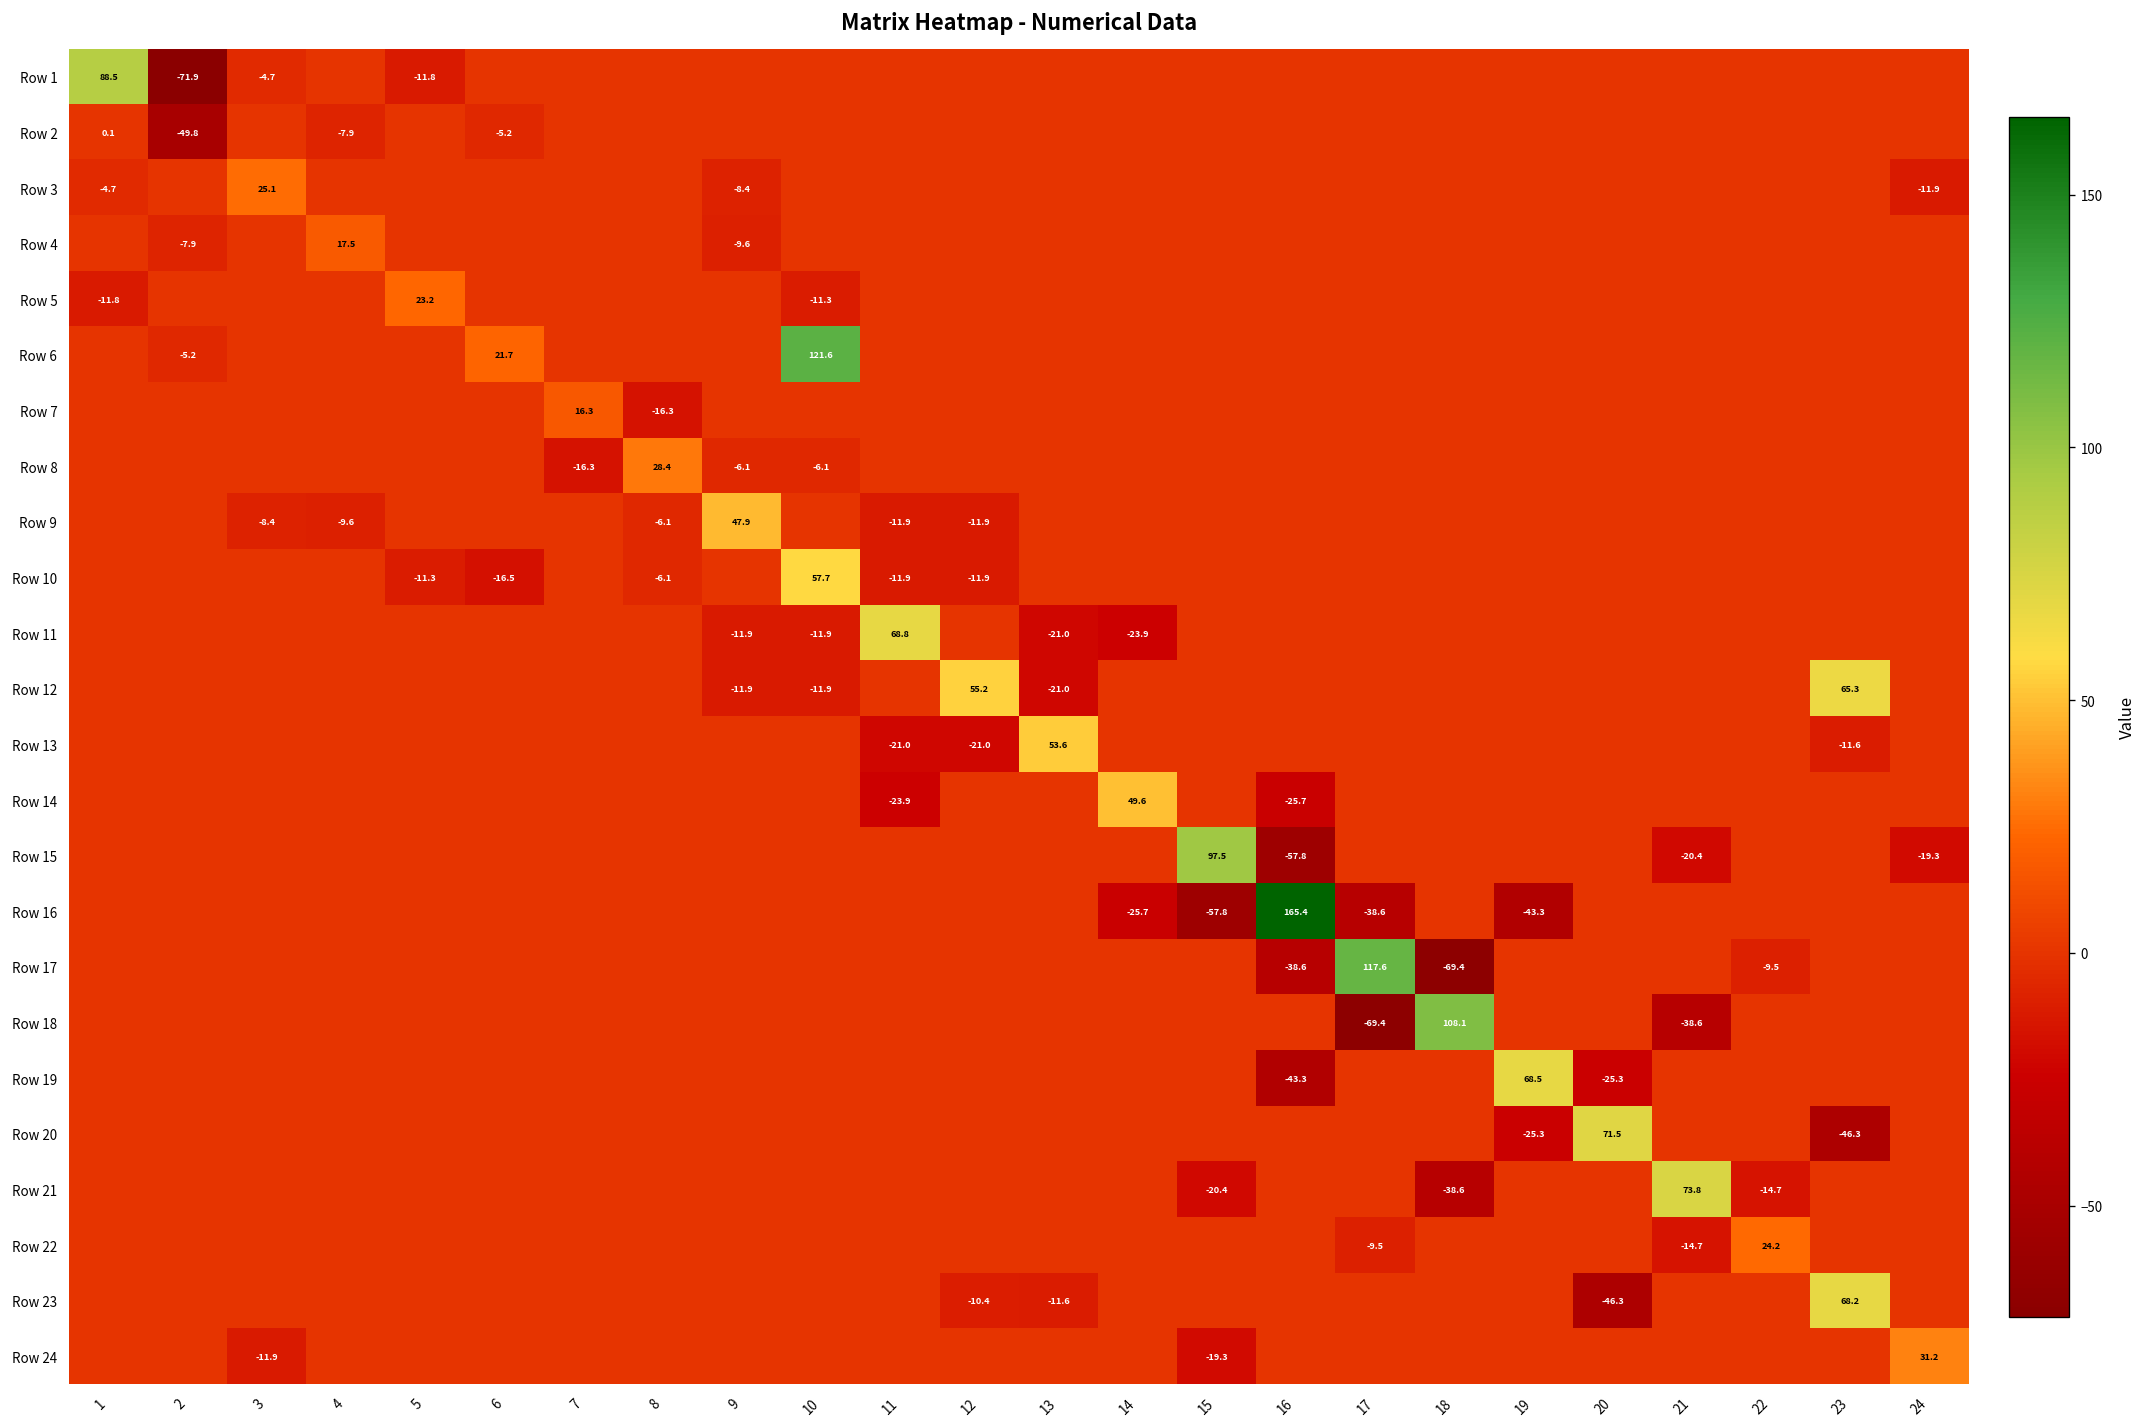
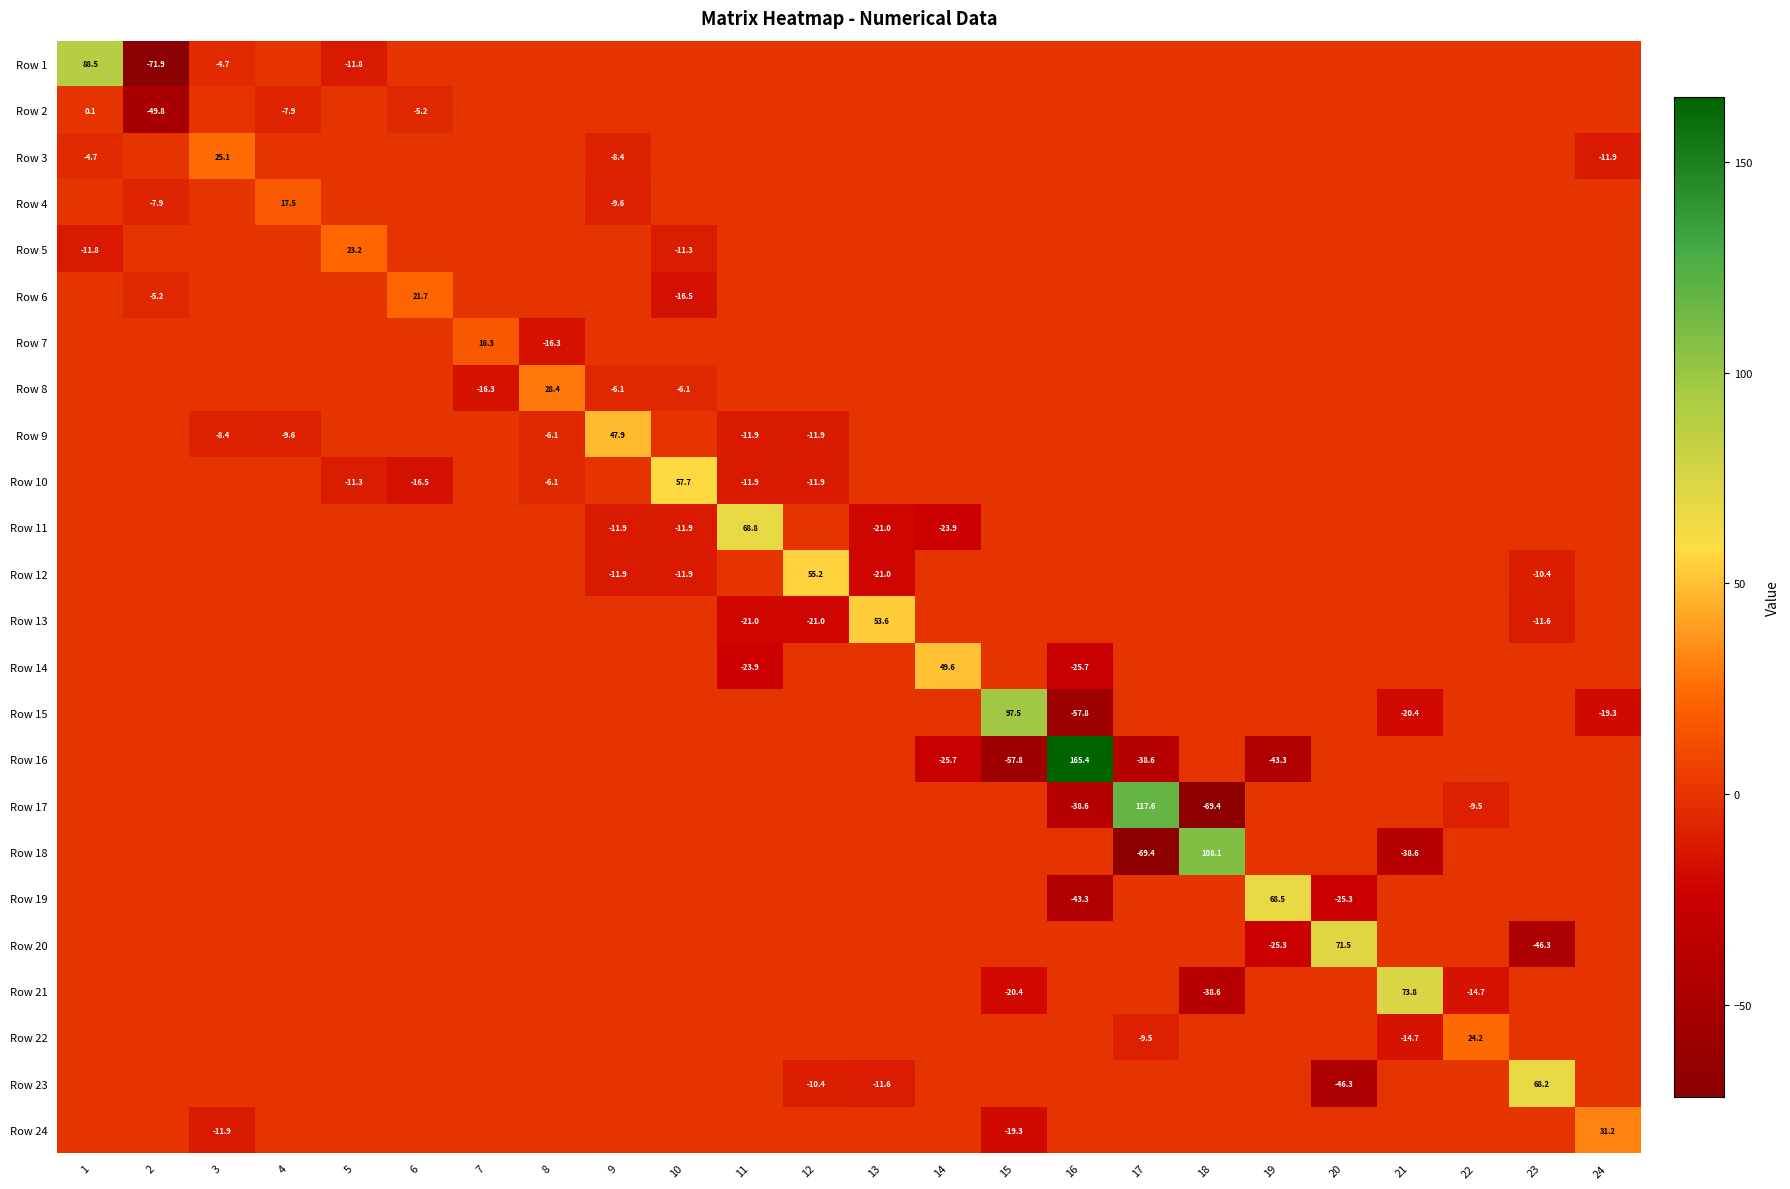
  {
    "Row 1": {
      "1": 88.5,
      "2": -71.9,
      "3": -4.7,
      "5": -11.8
    },
    "Row 2": {
      "1": 0.1,
      "2": -49.8,
      "4": -7.9,
      "6": -5.2
    },
    "Row 3": {
      "1": -4.7,
      "3": 25.1,
      "9": -8.4,
      "24": -11.9
    },
    "Row 4": {
      "2": -7.9,
      "4": 17.5,
      "9": -9.6
    },
    "Row 5": {
      "1": -11.8,
      "5": 23.2,
      "10": -11.3
    },
    "Row 6": {
      "2": -5.2,
      "6": 21.7,
-     "10": 121.6
+     "10": -16.5
    },
    "Row 7": {
      "7": 16.3,
      "8": -16.3
    },
    "Row 8": {
      "7": -16.3,
      "8": 28.4,
      "9": -6.1,
      "10": -6.1
    },
    "Row 9": {
      "3": -8.4,
      "4": -9.6,
      "8": -6.1,
      "9": 47.9,
      "11": -11.9,
      "12": -11.9
    },
    "Row 10": {
      "5": -11.3,
      "6": -16.5,
      "8": -6.1,
      "10": 57.7,
      "11": -11.9,
      "12": -11.9
    },
    "Row 11": {
      "9": -11.9,
      "10": -11.9,
      "11": 68.8,
      "13": -21.0,
      "14": -23.9
    },
    "Row 12": {
      "9": -11.9,
      "10": -11.9,
      "12": 55.2,
      "13": -21.0,
-     "23": 65.3
+     "23": -10.4
    },
    "Row 13": {
      "11": -21.0,
      "12": -21.0,
      "13": 53.6,
      "23": -11.6
    },
    "Row 14": {
      "11": -23.9,
      "14": 49.6,
      "16": -25.7
    },
    "Row 15": {
      "15": 97.5,
      "16": -57.8,
      "21": -20.4,
      "24": -19.3
    },
    "Row 16": {
      "14": -25.7,
      "15": -57.8,
      "16": 165.4,
      "17": -38.6,
      "19": -43.3
    },
    "Row 17": {
      "16": -38.6,
      "17": 117.6,
      "18": -69.4,
      "22": -9.5
    },
    "Row 18": {
      "17": -69.4,
      "18": 108.1,
      "21": -38.6
    },
    "Row 19": {
      "16": -43.3,
      "19": 68.5,
      "20": -25.3
    },
    "Row 20": {
      "19": -25.3,
      "20": 71.5,
      "23": -46.3
    },
    "Row 21": {
      "15": -20.4,
      "18": -38.6,
      "21": 73.8,
      "22": -14.7
    },
    "Row 22": {
      "17": -9.5,
      "21": -14.7,
      "22": 24.2
    },
    "Row 23": {
      "12": -10.4,
      "13": -11.6,
      "20": -46.3,
      "23": 68.2
    },
    "Row 24": {
      "3": -11.9,
      "15": -19.3,
      "24": 31.2
    }
  }
